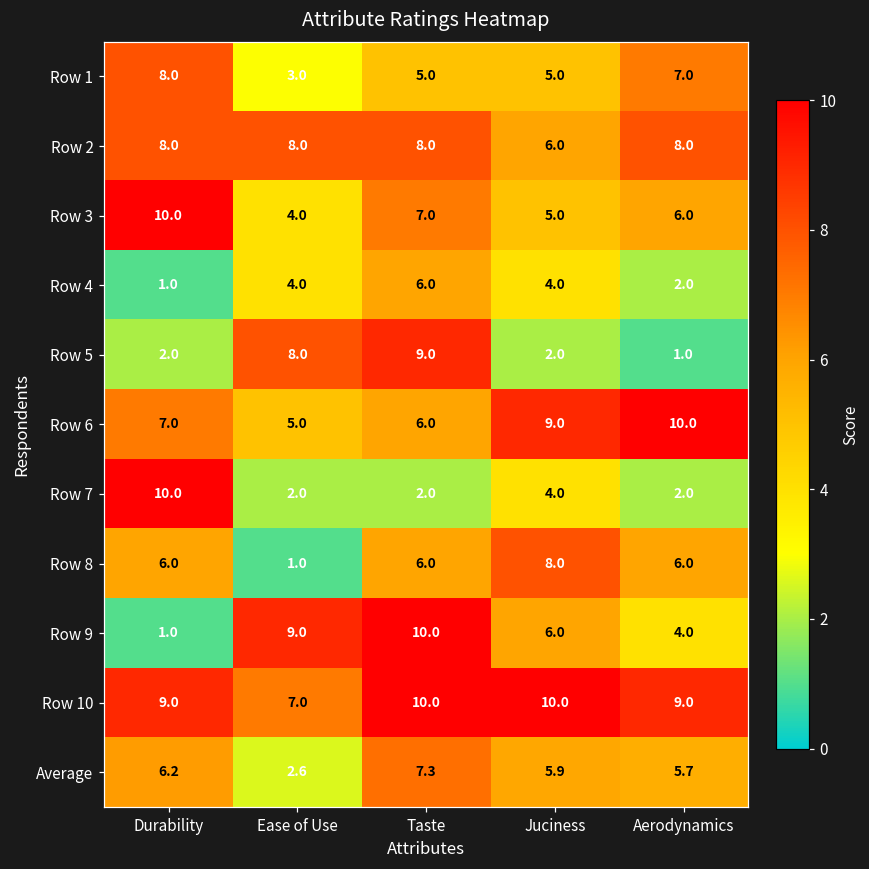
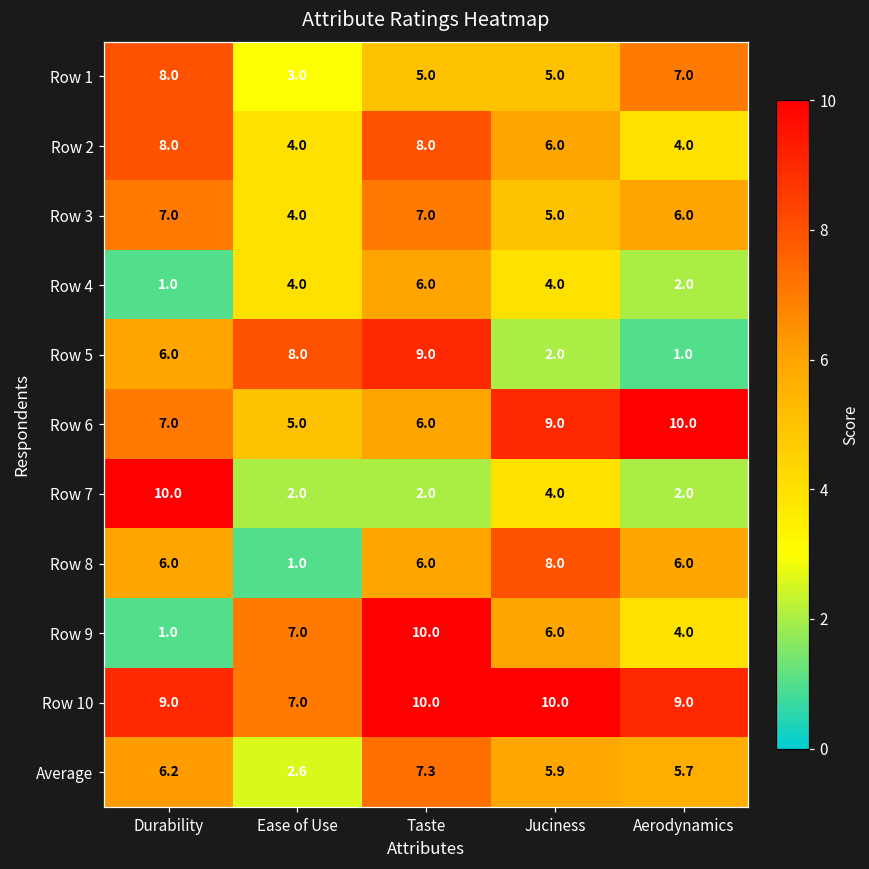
  {
    "Row 1": {
      "Durability": 8.0,
      "Ease of Use": 3.0,
      "Taste": 5.0,
      "Juciness": 5.0,
      "Aerodynamics": 7.0
    },
    "Row 2": {
      "Durability": 8.0,
-     "Ease of Use": 8.0,
+     "Ease of Use": 4.0,
      "Taste": 8.0,
      "Juciness": 6.0,
-     "Aerodynamics": 8.0
+     "Aerodynamics": 4.0
    },
    "Row 3": {
-     "Durability": 10.0,
+     "Durability": 7.0,
      "Ease of Use": 4.0,
      "Taste": 7.0,
      "Juciness": 5.0,
      "Aerodynamics": 6.0
    },
    "Row 4": {
      "Durability": 1.0,
      "Ease of Use": 4.0,
      "Taste": 6.0,
      "Juciness": 4.0,
      "Aerodynamics": 2.0
    },
    "Row 5": {
-     "Durability": 2.0,
+     "Durability": 6.0,
      "Ease of Use": 8.0,
      "Taste": 9.0,
      "Juciness": 2.0,
      "Aerodynamics": 1.0
    },
    "Row 6": {
      "Durability": 7.0,
      "Ease of Use": 5.0,
      "Taste": 6.0,
      "Juciness": 9.0,
      "Aerodynamics": 10.0
    },
    "Row 7": {
      "Durability": 10.0,
      "Ease of Use": 2.0,
      "Taste": 2.0,
      "Juciness": 4.0,
      "Aerodynamics": 2.0
    },
    "Row 8": {
      "Durability": 6.0,
      "Ease of Use": 1.0,
      "Taste": 6.0,
      "Juciness": 8.0,
      "Aerodynamics": 6.0
    },
    "Row 9": {
      "Durability": 1.0,
-     "Ease of Use": 9.0,
+     "Ease of Use": 7.0,
      "Taste": 10.0,
      "Juciness": 6.0,
      "Aerodynamics": 4.0
    },
    "Row 10": {
      "Durability": 9.0,
      "Ease of Use": 7.0,
      "Taste": 10.0,
      "Juciness": 10.0,
      "Aerodynamics": 9.0
    },
    "Average": {
      "Durability": 6.2,
      "Ease of Use": 2.6,
      "Taste": 7.3,
      "Juciness": 5.9,
      "Aerodynamics": 5.7
    }
  }
